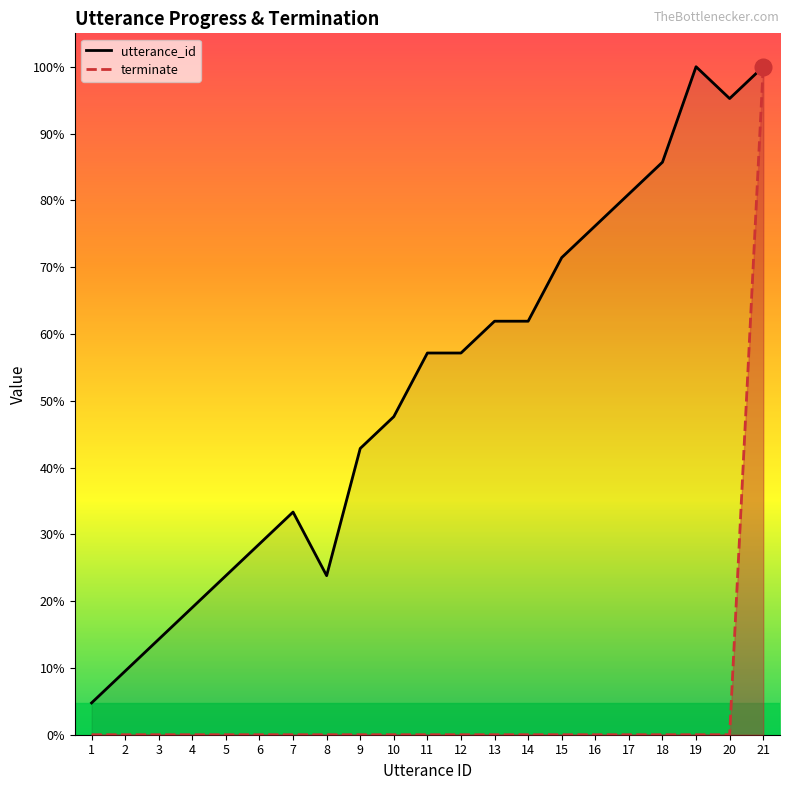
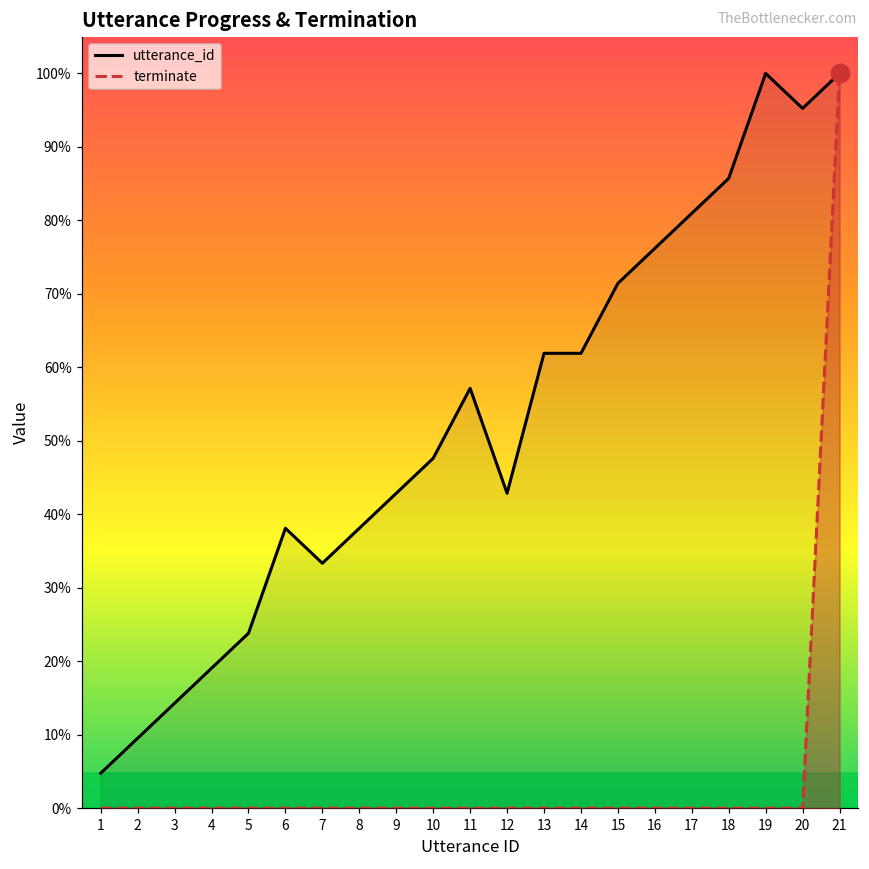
  {
    "utterance_id": {
      "2": "10%",
      "3": "14%",
      "4": "19%",
      "5": "24%",
-     "6": "29%",
+     "6": "38%",
      "7": "33%",
-     "8": "24%",
+     "8": "38%",
      "9": "43%",
      "10": "48%",
      "11": "57%",
-     "12": "57%",
+     "12": "43%",
      "13": "62%",
      "14": "62%",
      "15": "71%",
      "16": "76%",
      "17": "81%",
      "18": "86%",
      "19": "100%",
      "20": "95%"
    }
  }
